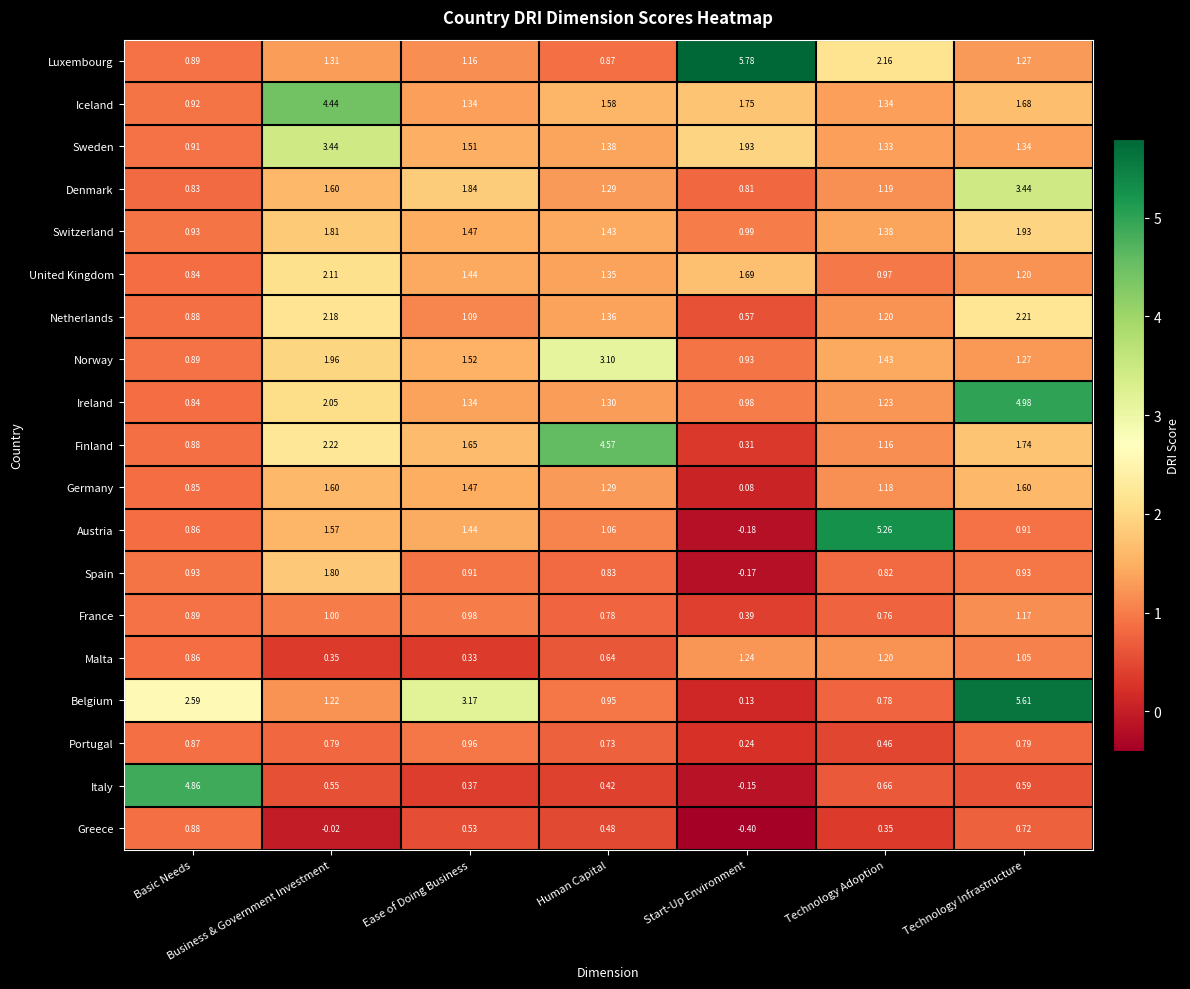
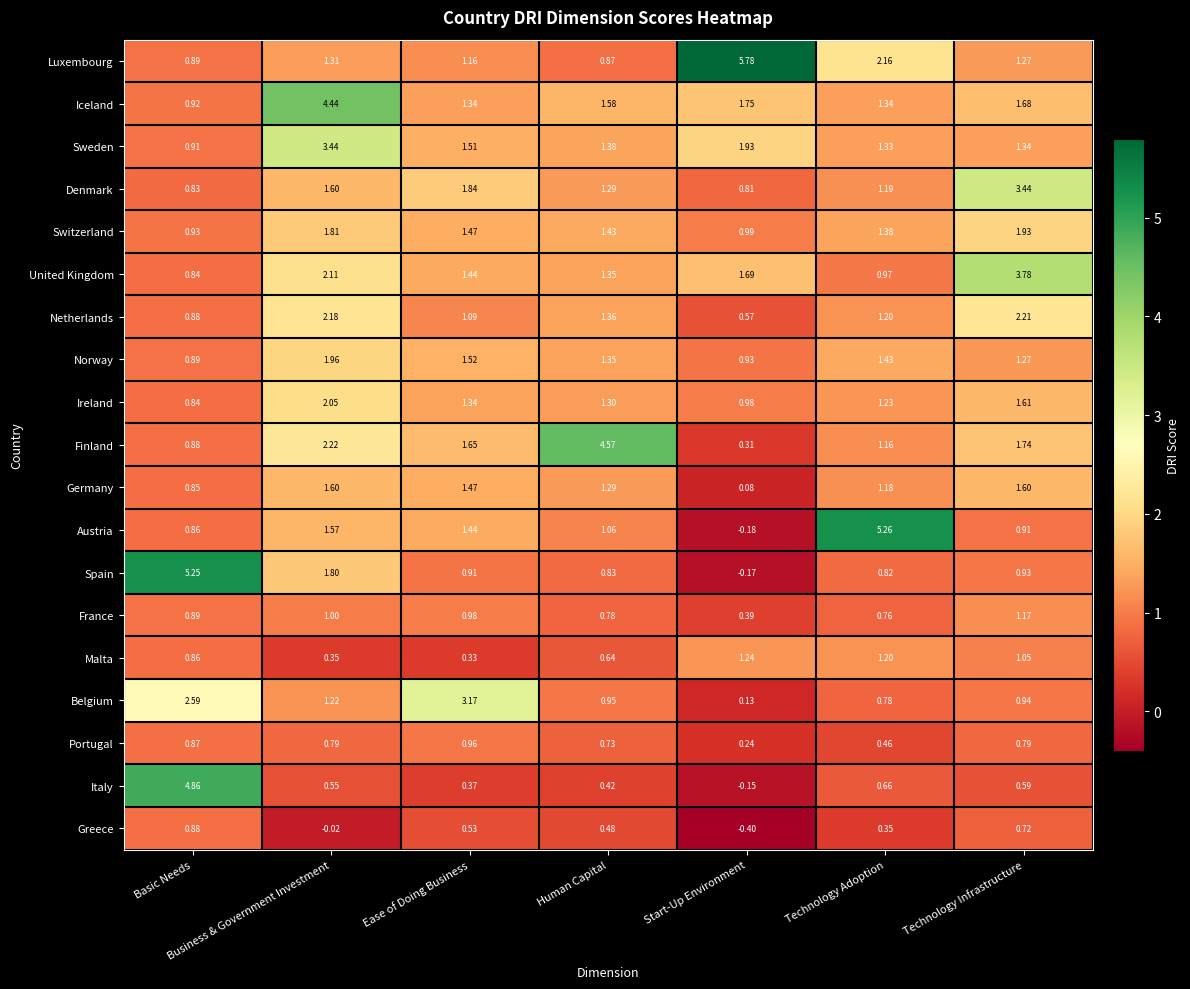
  {
    "Luxembourg": {
      "Basic Needs": 0.89,
      "Business & Government Investment": 1.31,
      "Ease of Doing Business": 1.16,
      "Human Capital": 0.87,
      "Start-Up Environment": 5.78,
      "Technology Adoption": 2.16,
      "Technology Infrastructure": 1.27
    },
    "Iceland": {
      "Basic Needs": 0.92,
      "Business & Government Investment": 4.44,
      "Ease of Doing Business": 1.34,
      "Human Capital": 1.58,
      "Start-Up Environment": 1.75,
      "Technology Adoption": 1.34,
      "Technology Infrastructure": 1.68
    },
    "Sweden": {
      "Basic Needs": 0.91,
      "Business & Government Investment": 3.44,
      "Ease of Doing Business": 1.51,
      "Human Capital": 1.38,
      "Start-Up Environment": 1.93,
      "Technology Adoption": 1.33,
      "Technology Infrastructure": 1.34
    },
    "Denmark": {
      "Basic Needs": 0.83,
      "Business & Government Investment": 1.60,
      "Ease of Doing Business": 1.84,
      "Human Capital": 1.29,
      "Start-Up Environment": 0.81,
      "Technology Adoption": 1.19,
      "Technology Infrastructure": 3.44
    },
    "Switzerland": {
      "Basic Needs": 0.93,
      "Business & Government Investment": 1.81,
      "Ease of Doing Business": 1.47,
      "Human Capital": 1.43,
      "Start-Up Environment": 0.99,
      "Technology Adoption": 1.38,
      "Technology Infrastructure": 1.93
    },
    "United Kingdom": {
      "Basic Needs": 0.84,
      "Business & Government Investment": 2.11,
      "Ease of Doing Business": 1.44,
      "Human Capital": 1.35,
      "Start-Up Environment": 1.69,
      "Technology Adoption": 0.97,
-     "Technology Infrastructure": 1.20
+     "Technology Infrastructure": 3.78
    },
    "Netherlands": {
      "Basic Needs": 0.88,
      "Business & Government Investment": 2.18,
      "Ease of Doing Business": 1.09,
      "Human Capital": 1.36,
      "Start-Up Environment": 0.57,
      "Technology Adoption": 1.20,
      "Technology Infrastructure": 2.21
    },
    "Norway": {
      "Basic Needs": 0.89,
      "Business & Government Investment": 1.96,
      "Ease of Doing Business": 1.52,
-     "Human Capital": 3.10,
+     "Human Capital": 1.35,
      "Start-Up Environment": 0.93,
      "Technology Adoption": 1.43,
      "Technology Infrastructure": 1.27
    },
    "Ireland": {
      "Basic Needs": 0.84,
      "Business & Government Investment": 2.05,
      "Ease of Doing Business": 1.34,
      "Human Capital": 1.30,
      "Start-Up Environment": 0.98,
      "Technology Adoption": 1.23,
-     "Technology Infrastructure": 4.98
+     "Technology Infrastructure": 1.61
    },
    "Finland": {
      "Basic Needs": 0.88,
      "Business & Government Investment": 2.22,
      "Ease of Doing Business": 1.65,
      "Human Capital": 4.57,
      "Start-Up Environment": 0.31,
      "Technology Adoption": 1.16,
      "Technology Infrastructure": 1.74
    },
    "Germany": {
      "Basic Needs": 0.85,
      "Business & Government Investment": 1.60,
      "Ease of Doing Business": 1.47,
      "Human Capital": 1.29,
      "Start-Up Environment": 0.08,
      "Technology Adoption": 1.18,
      "Technology Infrastructure": 1.60
    },
    "Austria": {
      "Basic Needs": 0.86,
      "Business & Government Investment": 1.57,
      "Ease of Doing Business": 1.44,
      "Human Capital": 1.06,
      "Start-Up Environment": -0.18,
      "Technology Adoption": 5.26,
      "Technology Infrastructure": 0.91
    },
    "Spain": {
-     "Basic Needs": 0.93,
+     "Basic Needs": 5.25,
      "Business & Government Investment": 1.80,
      "Ease of Doing Business": 0.91,
      "Human Capital": 0.83,
      "Start-Up Environment": -0.17,
      "Technology Adoption": 0.82,
      "Technology Infrastructure": 0.93
    },
    "France": {
      "Basic Needs": 0.89,
      "Business & Government Investment": 1.00,
      "Ease of Doing Business": 0.98,
      "Human Capital": 0.78,
      "Start-Up Environment": 0.39,
      "Technology Adoption": 0.76,
      "Technology Infrastructure": 1.17
    },
    "Malta": {
      "Basic Needs": 0.86,
      "Business & Government Investment": 0.35,
      "Ease of Doing Business": 0.33,
      "Human Capital": 0.64,
      "Start-Up Environment": 1.24,
      "Technology Adoption": 1.20,
      "Technology Infrastructure": 1.05
    },
    "Belgium": {
      "Basic Needs": 2.59,
      "Business & Government Investment": 1.22,
      "Ease of Doing Business": 3.17,
      "Human Capital": 0.95,
      "Start-Up Environment": 0.13,
      "Technology Adoption": 0.78,
-     "Technology Infrastructure": 5.61
+     "Technology Infrastructure": 0.94
    },
    "Portugal": {
      "Basic Needs": 0.87,
      "Business & Government Investment": 0.79,
      "Ease of Doing Business": 0.96,
      "Human Capital": 0.73,
      "Start-Up Environment": 0.24,
      "Technology Adoption": 0.46,
      "Technology Infrastructure": 0.79
    },
    "Italy": {
      "Basic Needs": 4.86,
      "Business & Government Investment": 0.55,
      "Ease of Doing Business": 0.37,
      "Human Capital": 0.42,
      "Start-Up Environment": -0.15,
      "Technology Adoption": 0.66,
      "Technology Infrastructure": 0.59
    },
    "Greece": {
      "Basic Needs": 0.88,
      "Business & Government Investment": -0.02,
      "Ease of Doing Business": 0.53,
      "Human Capital": 0.48,
      "Start-Up Environment": -0.40,
      "Technology Adoption": 0.35,
      "Technology Infrastructure": 0.72
    }
  }
